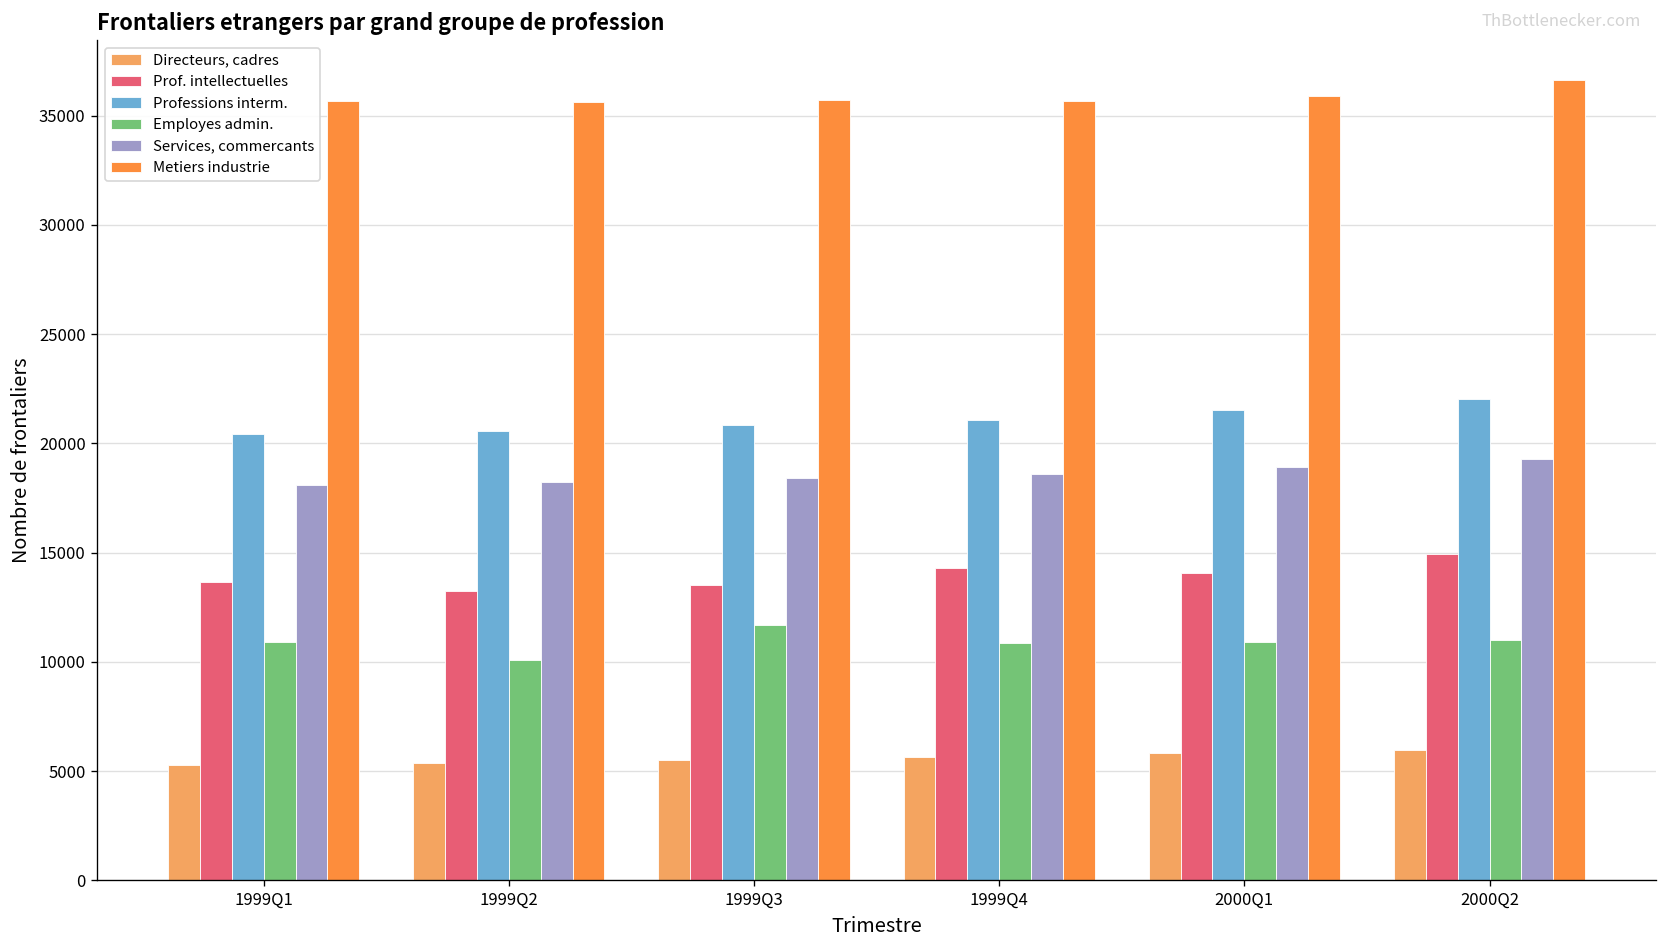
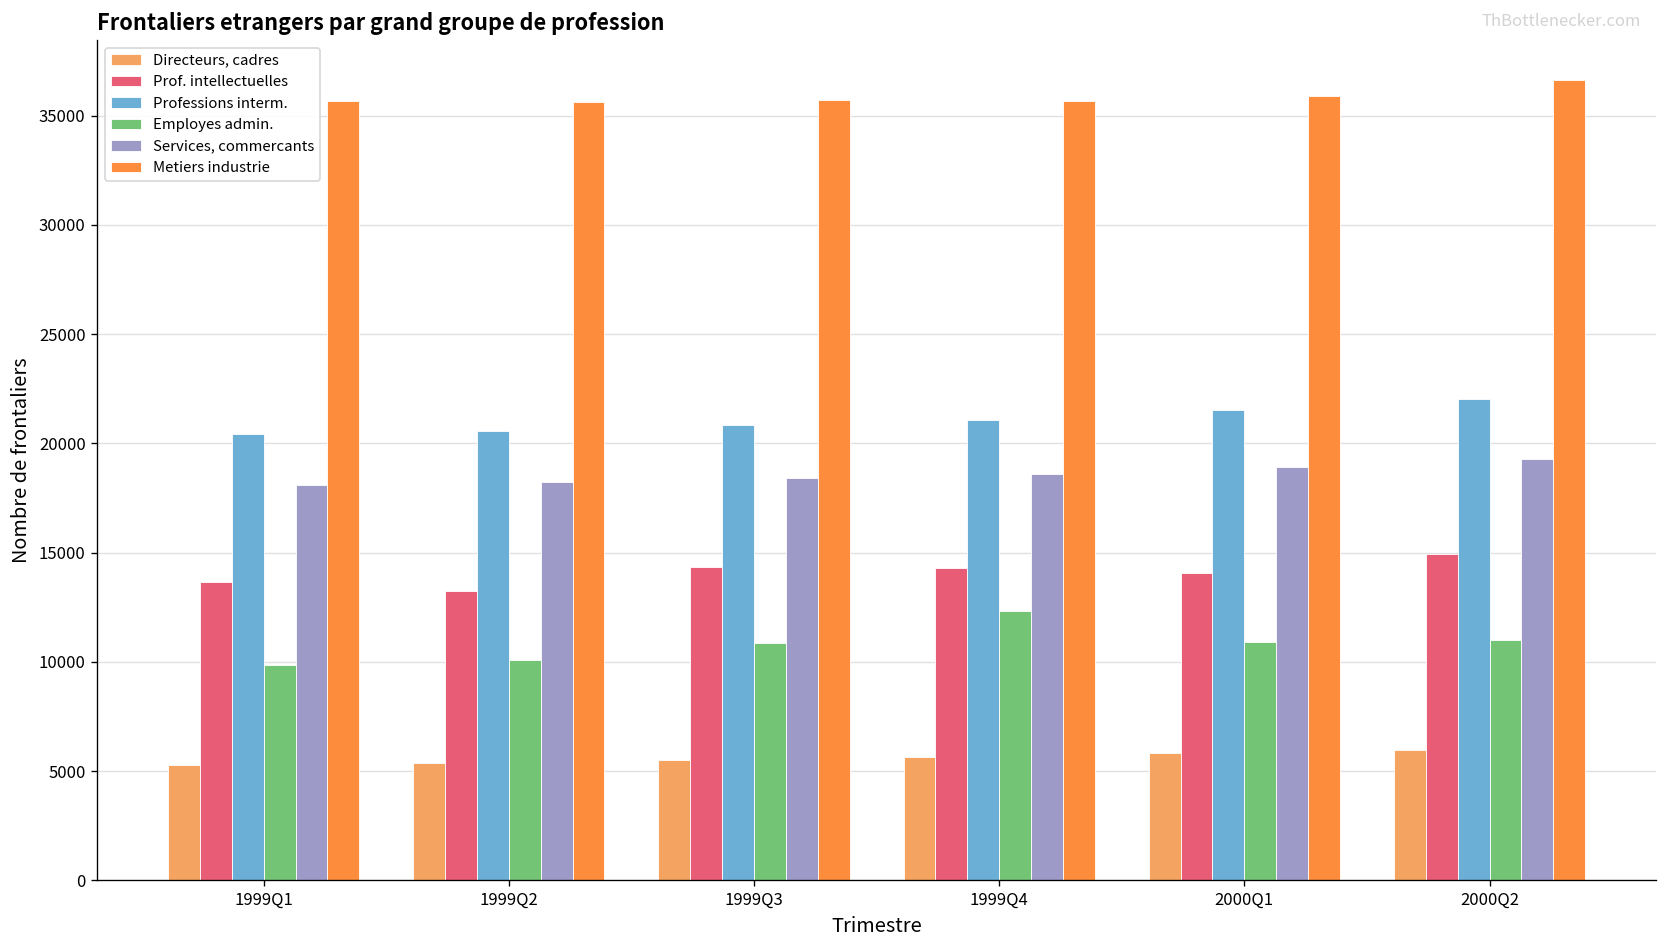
  {
    "Prof. intellectuelles": {
      "1999Q1": 13600,
      "1999Q2": 13200,
-     "1999Q3": 13500,
+     "1999Q3": 14400,
      "1999Q4": 14300,
      "2000Q1": 14100,
      "2000Q2": 14900
    },
    "Employes admin.": {
-     "1999Q1": 10900,
+     "1999Q1": 9800,
      "1999Q2": 10100,
-     "1999Q3": 11700,
-     "1999Q4": 10900,
+     "1999Q3": 10900,
+     "1999Q4": 12300,
      "2000Q1": 10900,
      "2000Q2": 11000
    }
  }
